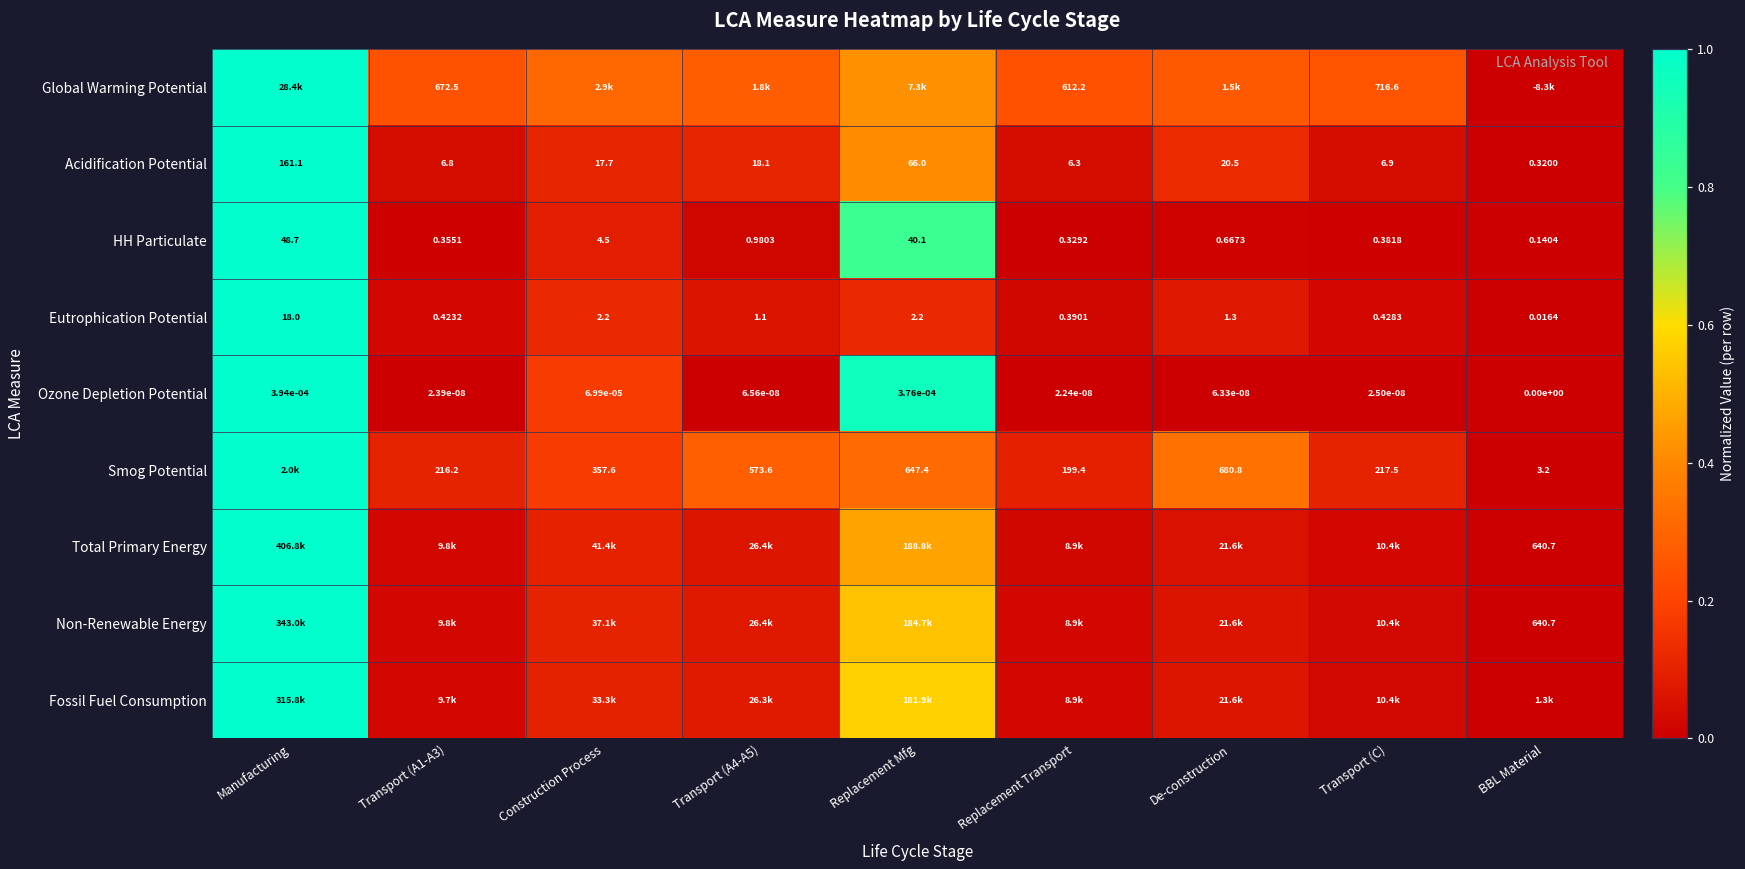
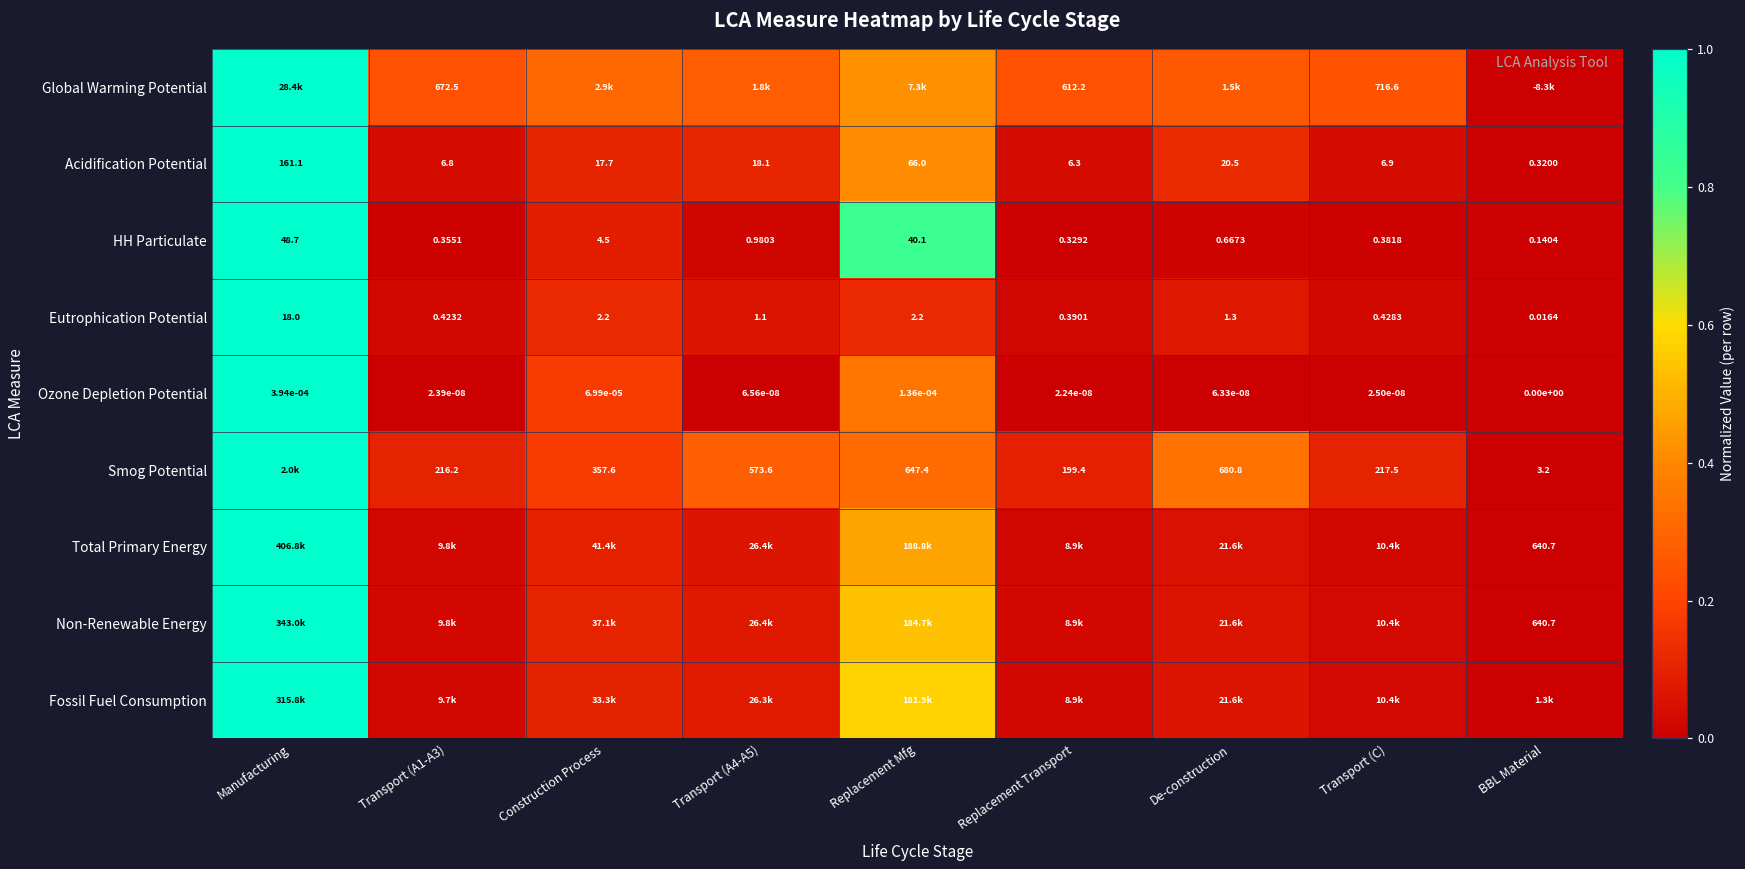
  {
    "Global Warming Potential": {
      "Manufacturing": "28.4k",
      "Transport (A1-A3)": "672.5",
      "Construction Process": "2.9k",
      "Transport (A4-A5)": "1.8k",
      "Replacement Mfg": "7.3k",
      "Replacement Transport": "612.2",
      "De-construction": "1.5k",
      "Transport (C)": "716.6"
    },
    "Acidification Potential": {
      "Manufacturing": "161.1",
      "Transport (A1-A3)": "6.8",
      "Construction Process": "17.7",
      "Transport (A4-A5)": "18.1",
      "Replacement Mfg": "66.0",
      "Replacement Transport": "6.3",
      "De-construction": "20.5",
      "Transport (C)": "6.9",
      "BBL Material": "0.3200"
    },
    "HH Particulate": {
      "Manufacturing": "48.7",
      "Transport (A1-A3)": "0.3551",
      "Construction Process": "4.5",
      "Transport (A4-A5)": "0.9803",
      "Replacement Mfg": "40.1",
      "Replacement Transport": "0.3292",
      "De-construction": "0.6673",
      "Transport (C)": "0.3818",
      "BBL Material": "0.1404"
    },
    "Eutrophication Potential": {
      "Manufacturing": "18.0",
      "Transport (A1-A3)": "0.4232",
      "Construction Process": "2.2",
      "Transport (A4-A5)": "1.1",
      "Replacement Mfg": "2.2",
      "Replacement Transport": "0.3901",
      "De-construction": "1.3",
      "Transport (C)": "0.4283",
      "BBL Material": "0.0164"
    },
    "Ozone Depletion Potential": {
      "Manufacturing": "3.94e-04",
      "Transport (A1-A3)": "2.39e-08",
      "Construction Process": "6.99e-05",
      "Transport (A4-A5)": "6.56e-08",
-     "Replacement Mfg": "3.76e-04",
+     "Replacement Mfg": "1.36e-04",
      "Replacement Transport": "2.24e-08",
      "De-construction": "6.33e-08",
      "Transport (C)": "2.50e-08",
      "BBL Material": "0.00e+00"
    },
    "Smog Potential": {
      "Manufacturing": "2.0k",
      "Transport (A1-A3)": "216.2",
      "Construction Process": "357.6",
      "Transport (A4-A5)": "573.6",
      "Replacement Mfg": "647.4",
      "Replacement Transport": "199.4",
      "De-construction": "680.8",
      "Transport (C)": "217.5",
      "BBL Material": "3.2"
    },
    "Total Primary Energy": {
      "Manufacturing": "406.8k",
      "Transport (A1-A3)": "9.8k",
      "Construction Process": "41.4k",
      "Transport (A4-A5)": "26.4k",
      "Replacement Mfg": "188.8k",
      "Replacement Transport": "8.9k",
      "De-construction": "21.6k",
      "Transport (C)": "10.4k",
      "BBL Material": "640.7"
    },
    "Non-Renewable Energy": {
      "Manufacturing": "343.0k",
      "Transport (A1-A3)": "9.8k",
      "Construction Process": "37.1k",
      "Transport (A4-A5)": "26.4k",
      "Replacement Mfg": "184.7k",
      "Replacement Transport": "8.9k",
      "De-construction": "21.6k",
      "Transport (C)": "10.4k",
      "BBL Material": "640.7"
    },
    "Fossil Fuel Consumption": {
      "Manufacturing": "315.8k",
      "Transport (A1-A3)": "9.7k",
      "Construction Process": "33.3k",
      "Transport (A4-A5)": "26.3k",
      "Replacement Mfg": "181.9k",
      "Replacement Transport": "8.9k",
      "De-construction": "21.6k",
      "Transport (C)": "10.4k",
      "BBL Material": "1.3k"
    }
  }
